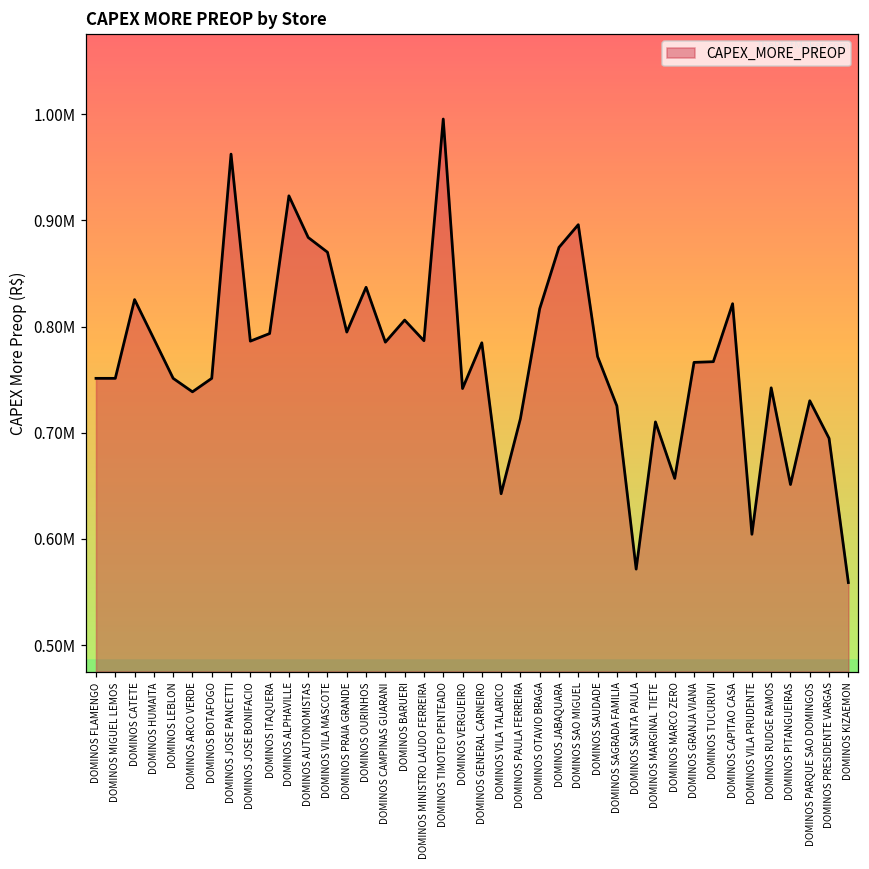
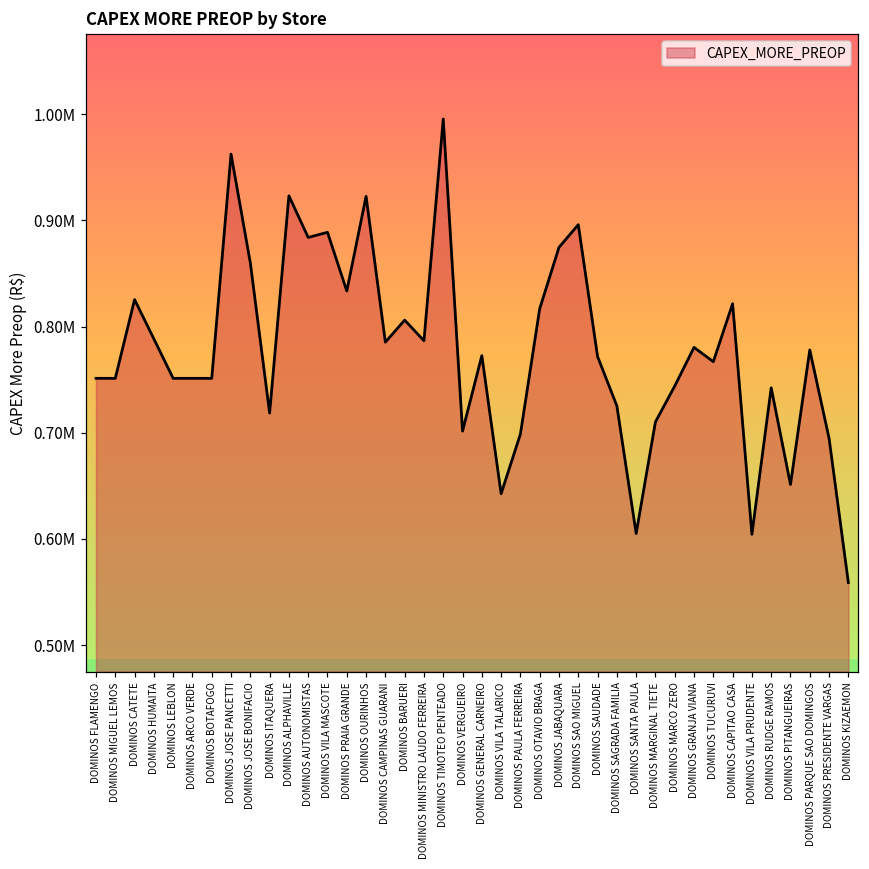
  {
    "DOMINOS FLAMENGO": 750000,
    "DOMINOS MIGUEL LEMOS": 750000,
    "DOMINOS CATETE": 830000,
    "DOMINOS HUMAITA": 790000,
    "DOMINOS LEBLON": 750000,
-   "DOMINOS ARCO VERDE": 740000,
+   "DOMINOS ARCO VERDE": 750000,
    "DOMINOS BOTAFOGO": 750000,
    "DOMINOS JOSE PANCETTI": 960000,
-   "DOMINOS JOSE BONIFACIO": 790000,
-   "DOMINOS ITAQUERA": 790000,
+   "DOMINOS JOSE BONIFACIO": 860000,
+   "DOMINOS ITAQUERA": 720000,
    "DOMINOS ALPHAVILLE": 920000,
    "DOMINOS AUTONOMISTAS": 880000,
-   "DOMINOS VILA MASCOTE": 870000,
-   "DOMINOS PRAIA GRANDE": 790000,
-   "DOMINOS OURINHOS": 840000,
+   "DOMINOS VILA MASCOTE": 890000,
+   "DOMINOS PRAIA GRANDE": 830000,
+   "DOMINOS OURINHOS": 920000,
    "DOMINOS CAMPINAS GUARANI": 790000,
    "DOMINOS BARUERI": 810000,
    "DOMINOS MINISTRO LAUDO FERREIRA": 790000,
    "DOMINOS TIMOTEO PENTEADO": 1000000,
-   "DOMINOS VERGUEIRO": 740000,
-   "DOMINOS GENERAL CARNEIRO": 780000,
+   "DOMINOS VERGUEIRO": 700000,
+   "DOMINOS GENERAL CARNEIRO": 770000,
    "DOMINOS VILA TALARICO": 640000,
-   "DOMINOS PAULA FERREIRA": 710000,
+   "DOMINOS PAULA FERREIRA": 700000,
    "DOMINOS OTAVIO BRAGA": 820000,
    "DOMINOS JABAQUARA": 870000,
    "DOMINOS SAO MIGUEL": 900000,
    "DOMINOS SAUDADE": 770000,
    "DOMINOS SAGRADA FAMILIA": 730000,
-   "DOMINOS SANTA PAULA": 570000,
+   "DOMINOS SANTA PAULA": 610000,
    "DOMINOS MARGINAL TIETE": 710000,
-   "DOMINOS MARCO ZERO": 660000,
-   "DOMINOS GRANJA VIANA": 770000,
+   "DOMINOS MARCO ZERO": 740000,
+   "DOMINOS GRANJA VIANA": 780000,
    "DOMINOS TUCURUVI": 770000,
    "DOMINOS CAPITAO CASA": 820000,
    "DOMINOS VILA PRUDENTE": 600000,
    "DOMINOS RUDGE RAMOS": 740000,
    "DOMINOS PITANGUEIRAS": 650000,
-   "DOMINOS PARQUE SAO DOMINGOS": 730000,
+   "DOMINOS PARQUE SAO DOMINGOS": 780000,
    "DOMINOS PRESIDENTE VARGAS": 690000,
    "DOMINOS KIZAEMON": 560000
  }
